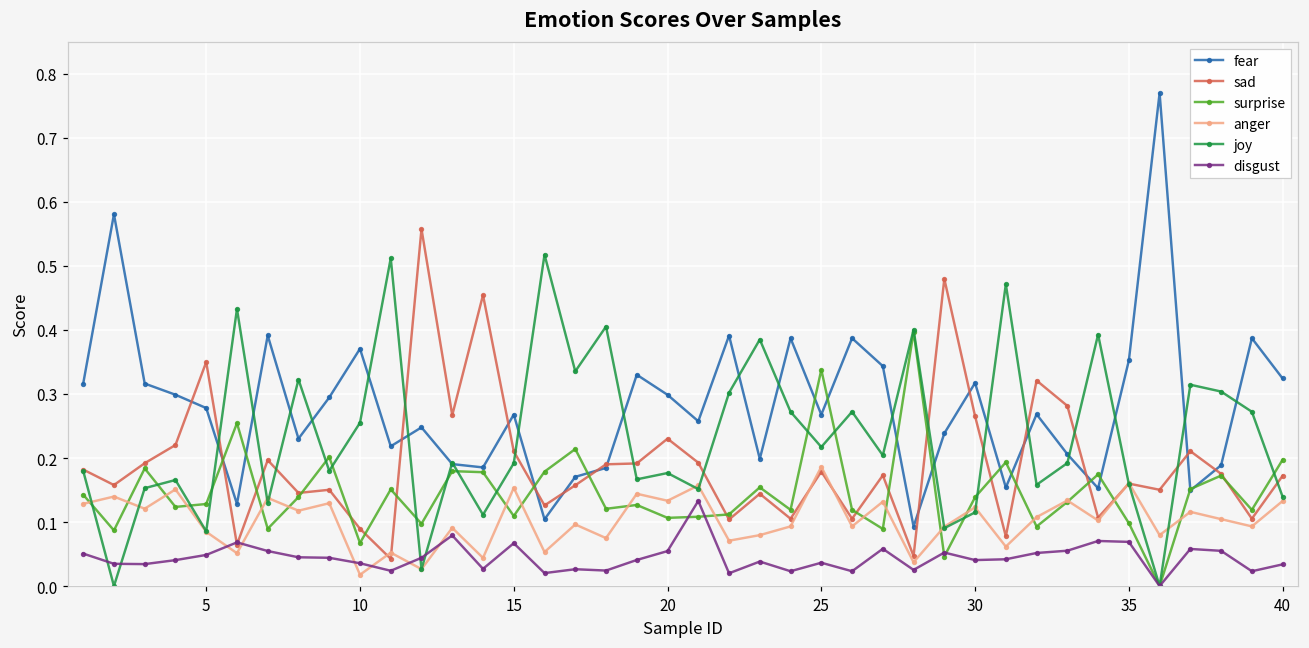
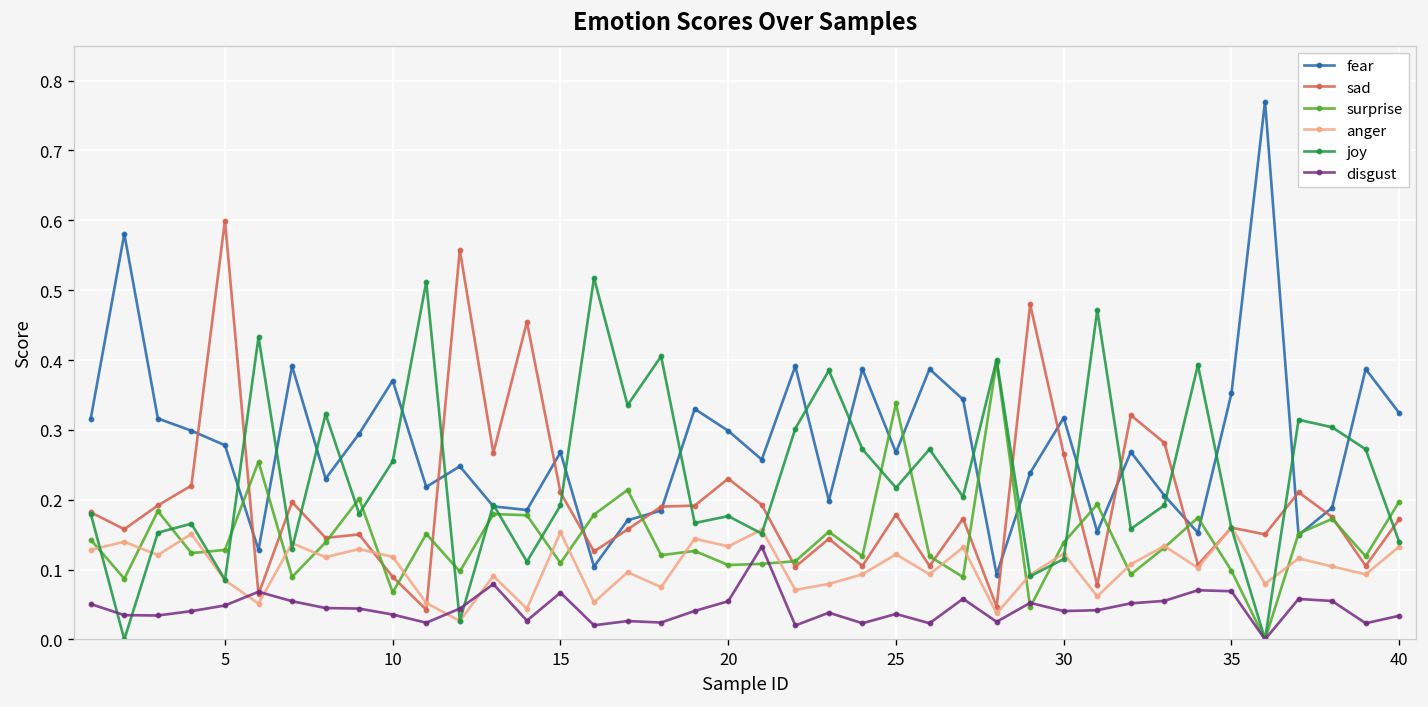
  {
    "fear": {
      "5": 0.28,
      "10": 0.37,
      "15": 0.27,
      "20": 0.30,
      "25": 0.27,
      "30": 0.32,
      "35": 0.35,
      "40": 0.32
    },
    "sad": {
-     "5": 0.35,
+     "5": 0.60,
      "10": 0.09,
      "15": 0.21,
      "20": 0.23,
      "25": 0.18,
      "30": 0.27,
      "40": 0.17
    },
    "surprise": {
      "5": 0.13,
      "10": 0.07,
      "15": 0.11,
      "20": 0.11,
      "25": 0.34,
      "30": 0.14,
      "35": 0.10,
      "40": 0.20
    },
    "anger": {
-     "10": 0.02,
+     "10": 0.12,
      "15": 0.15,
      "20": 0.13,
-     "25": 0.19,
+     "25": 0.12,
      "30": 0.12,
      "40": 0.13
    },
    "joy": {
      "10": 0.26,
      "15": 0.19,
      "20": 0.18,
      "25": 0.22,
      "30": 0.12,
      "40": 0.14
    },
    "disgust": {
      "5": 0.05,
      "10": 0.04,
      "15": 0.07,
      "20": 0.05,
      "25": 0.04,
      "30": 0.04,
      "35": 0.07,
      "40": 0.03
    }
  }
